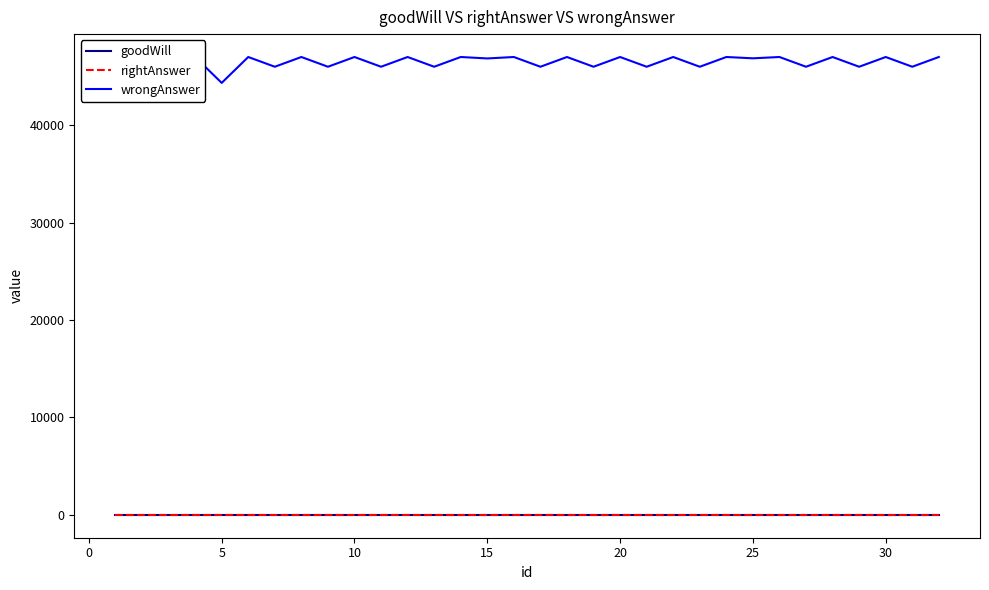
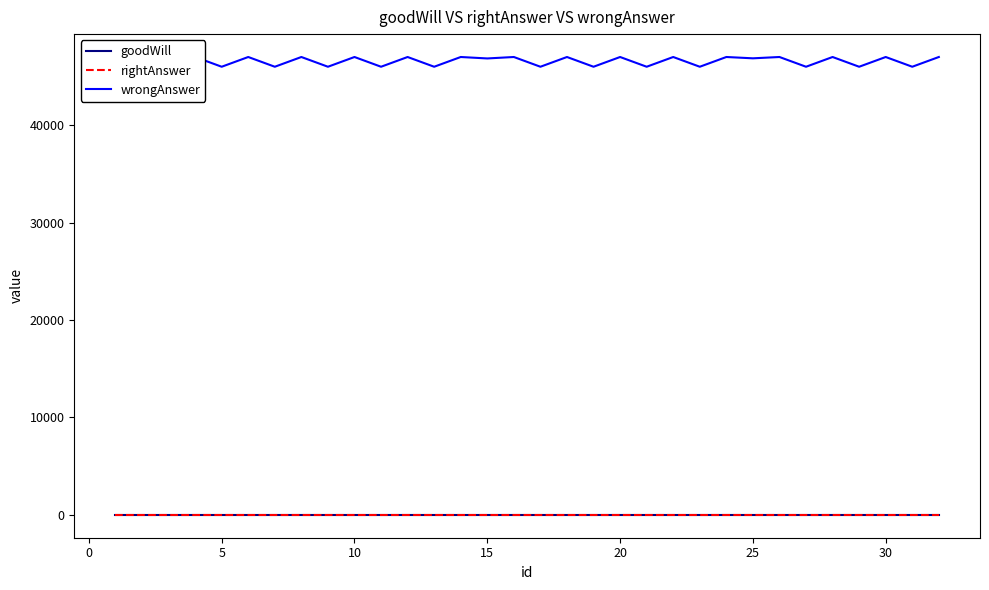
  {
    "rightAnswer": {
      "5": 0,
      "10": 0,
      "15": 0,
      "20": 0,
      "25": 0,
      "30": 0
    },
    "wrongAnswer": {
-     "5": 44000,
+     "5": 46000,
      "10": 47000,
      "15": 47000,
      "20": 47000,
      "25": 47000,
      "30": 47000
    }
  }
